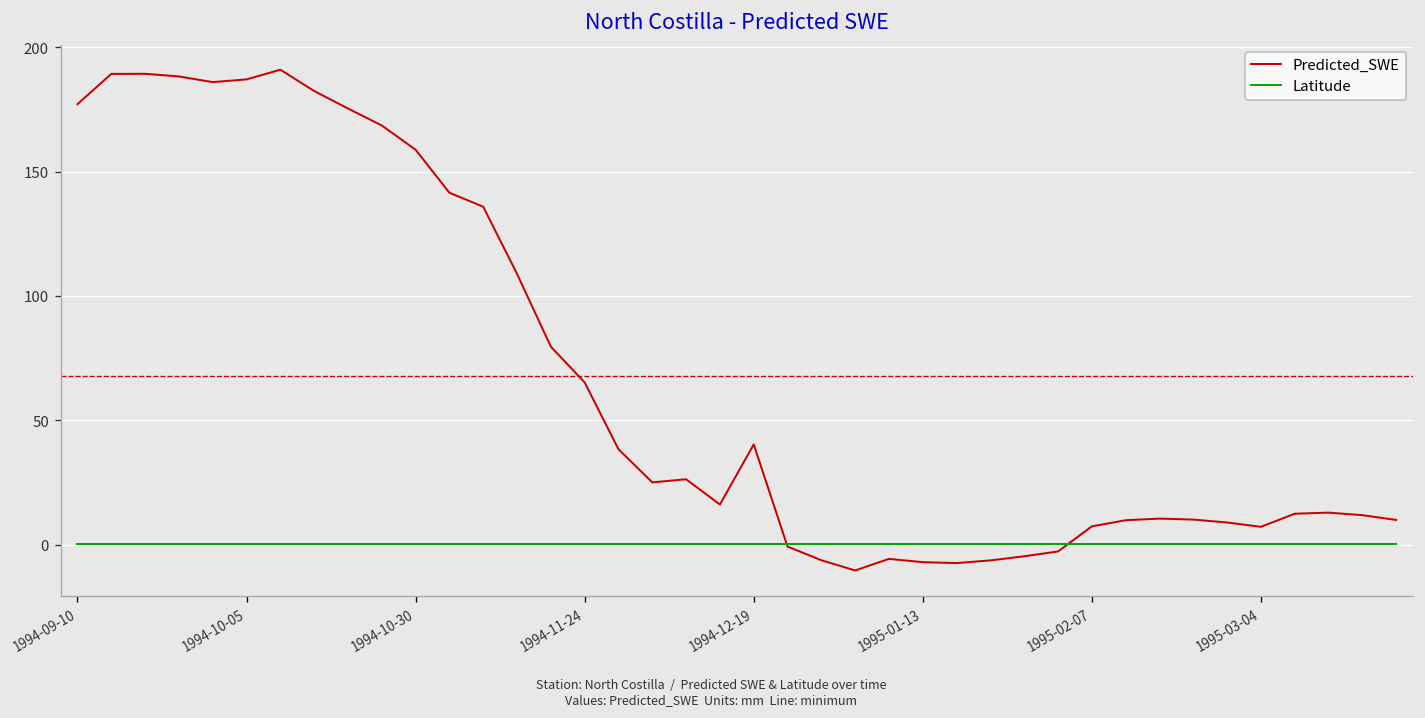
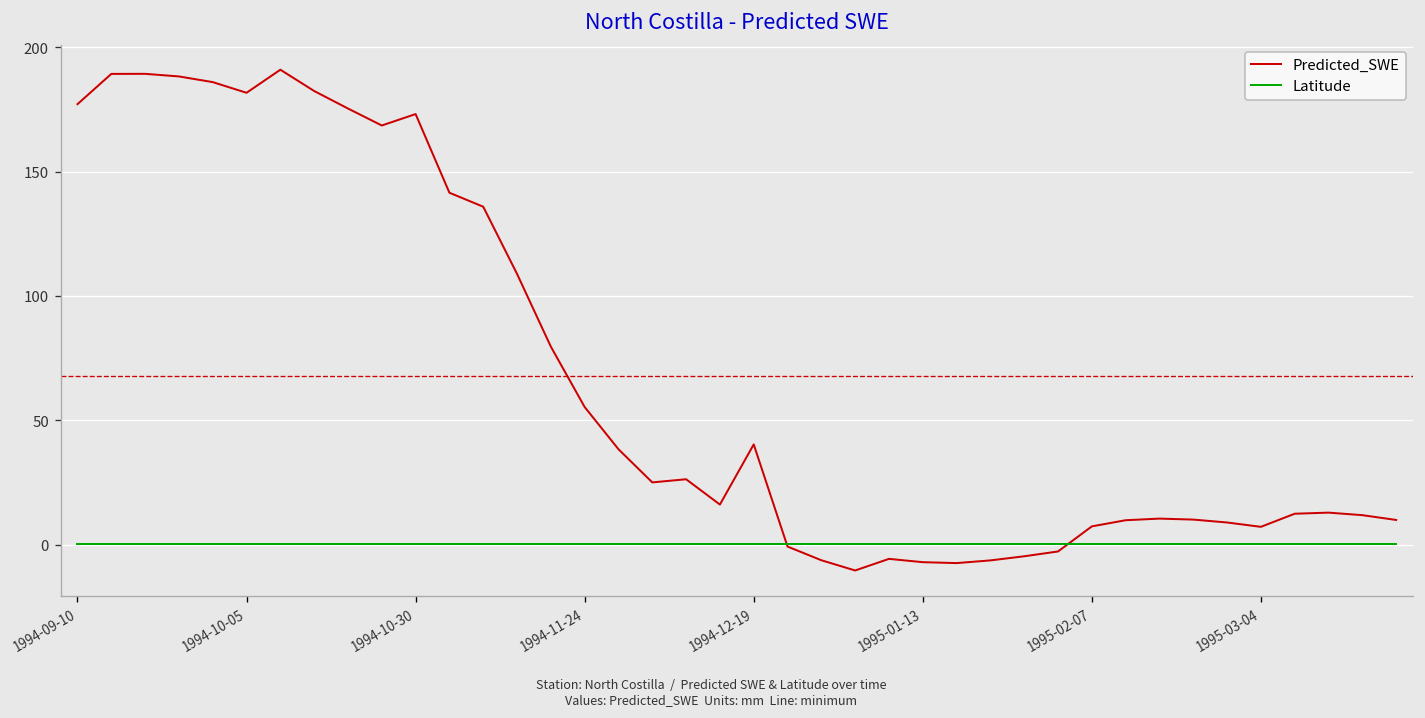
  {
    "Predicted_SWE": {
      "1994-09-10": 177,
-     "1994-10-05": 187,
-     "1994-10-30": 159,
-     "1994-11-24": 65,
+     "1994-10-05": 182,
+     "1994-10-30": 173,
+     "1994-11-24": 55,
      "1994-12-19": 40,
      "1995-01-13": -7,
      "1995-02-07": 7,
      "1995-03-04": 7
    },
    "Latitude": {
      "1994-09-10": 0,
      "1994-10-05": 0,
      "1994-10-30": 0,
      "1994-11-24": 0,
      "1994-12-19": 0,
      "1995-01-13": 0,
      "1995-02-07": 0,
      "1995-03-04": 0
    }
  }
